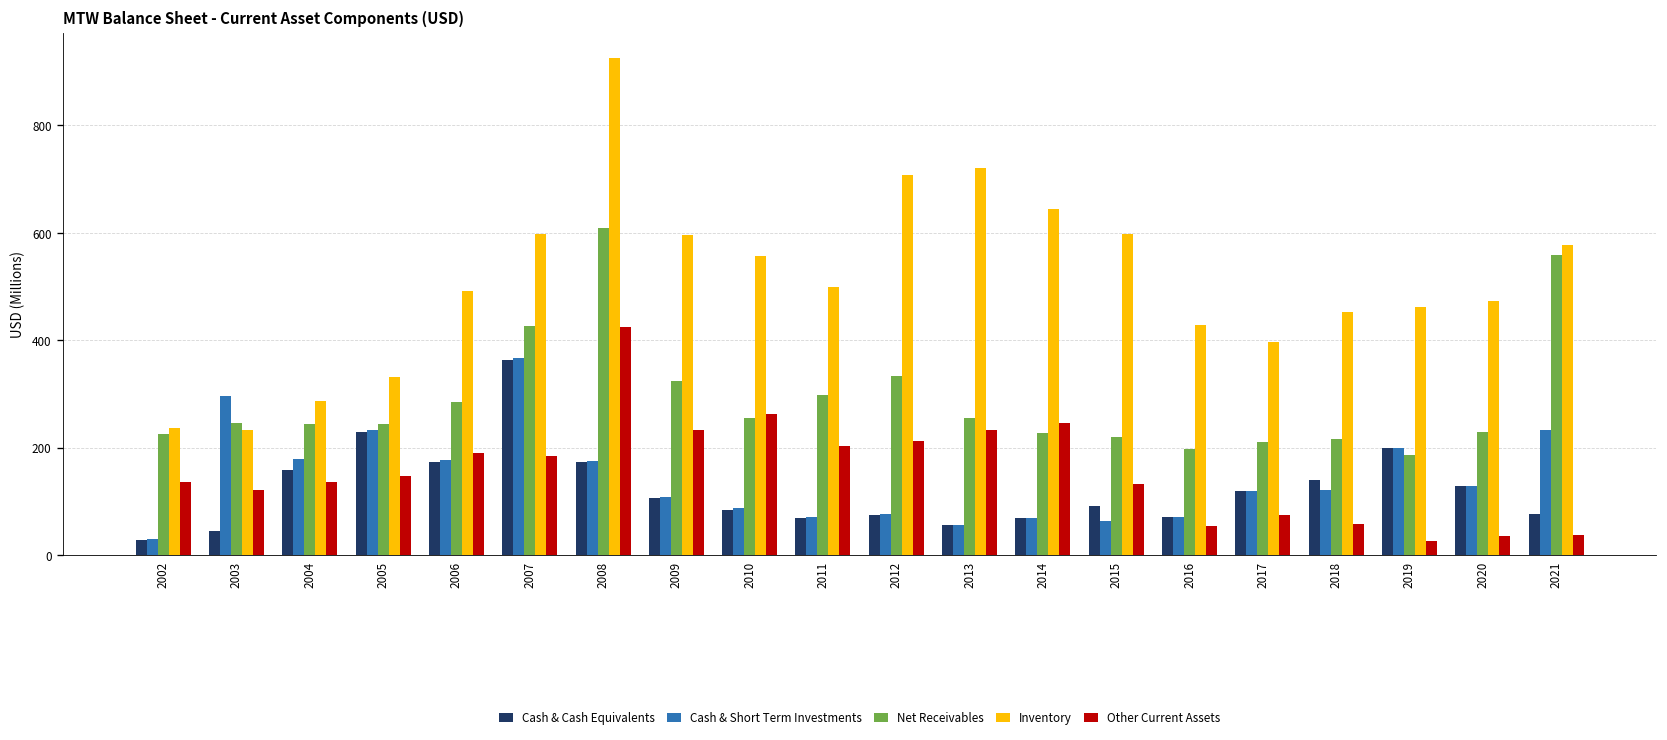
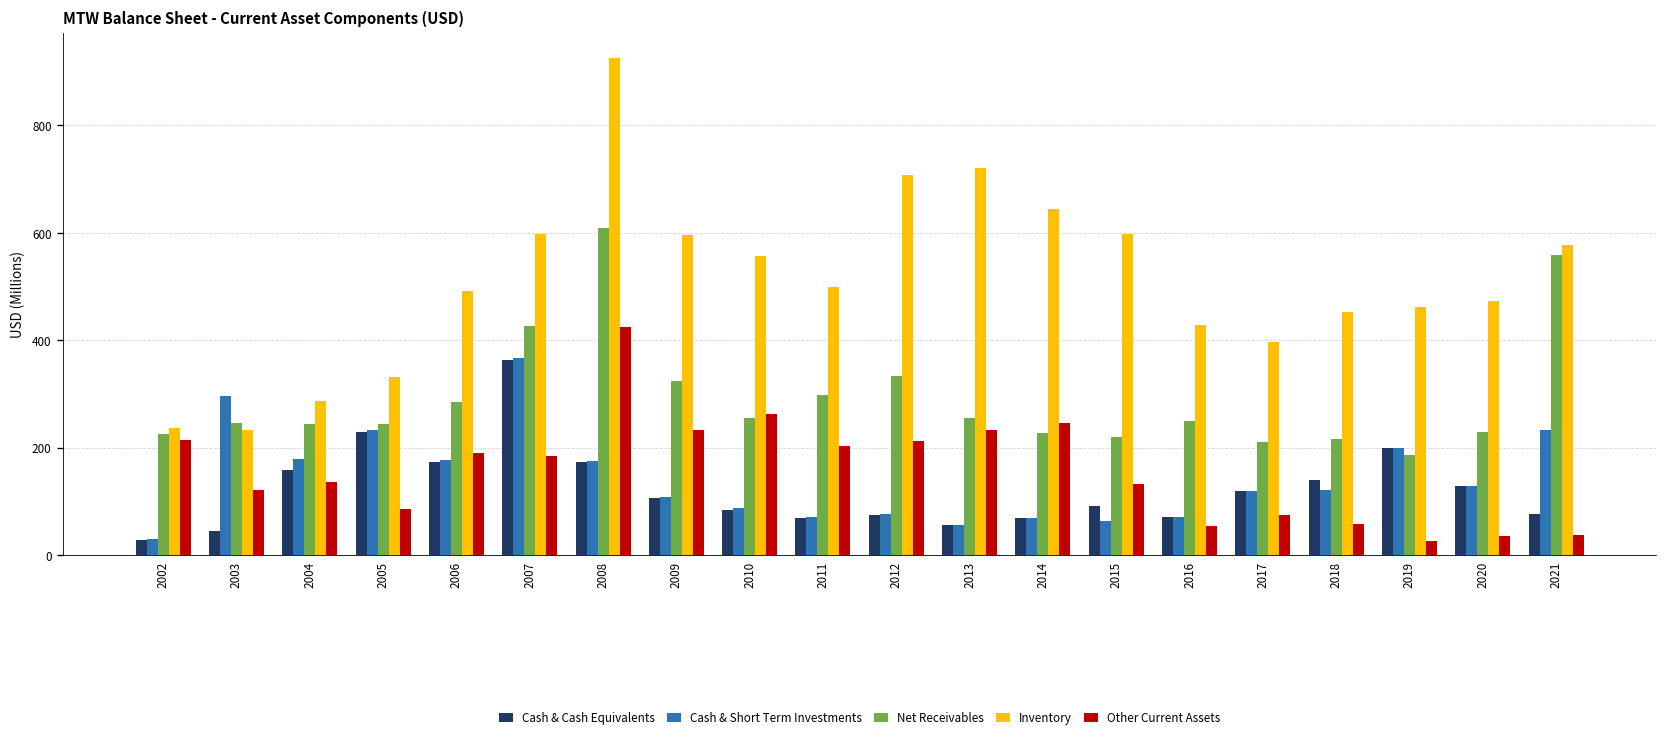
  {
    "Cash & Cash Equivalents": {
      "2002": 30,
      "2003": 40,
      "2004": 160,
      "2005": 230,
      "2006": 170,
      "2007": 360,
      "2008": 170,
      "2009": 110,
      "2010": 80,
      "2011": 70,
      "2012": 70,
      "2013": 50,
      "2014": 70,
      "2015": 90,
      "2016": 70,
      "2017": 120,
      "2018": 140,
      "2019": 200,
      "2020": 130,
      "2021": 80
    },
    "Cash & Short Term Investments": {
      "2002": 30,
      "2003": 300,
      "2004": 180,
      "2005": 230,
      "2006": 180,
      "2007": 370,
      "2008": 180,
      "2009": 110,
      "2010": 90,
      "2011": 70,
      "2012": 80,
      "2013": 50,
      "2014": 70,
      "2015": 60,
      "2016": 70,
      "2017": 120,
      "2018": 120,
      "2019": 200,
      "2020": 130,
      "2021": 230
    },
    "Net Receivables": {
      "2002": 230,
      "2003": 250,
      "2004": 240,
      "2005": 240,
      "2006": 290,
      "2007": 430,
      "2008": 610,
      "2009": 320,
      "2010": 260,
      "2011": 300,
      "2012": 330,
      "2013": 260,
      "2014": 230,
      "2015": 220,
-     "2016": 200,
+     "2016": 250,
      "2017": 210,
      "2018": 220,
      "2019": 190,
      "2020": 230,
      "2021": 560
    },
    "Inventory": {
      "2002": 240,
      "2003": 230,
      "2004": 290,
      "2005": 330,
      "2006": 490,
      "2007": 600,
      "2008": 930,
      "2009": 600,
      "2010": 560,
      "2011": 500,
      "2012": 710,
      "2013": 720,
      "2014": 640,
      "2015": 600,
      "2016": 430,
      "2017": 400,
      "2018": 450,
      "2019": 460,
      "2020": 470,
      "2021": 580
    },
    "Other Current Assets": {
-     "2002": 140,
+     "2002": 210,
      "2003": 120,
      "2004": 140,
-     "2005": 150,
+     "2005": 90,
      "2006": 190,
      "2007": 180,
      "2008": 430,
      "2009": 230,
      "2010": 260,
      "2011": 200,
      "2012": 210,
      "2013": 230,
      "2014": 250,
      "2015": 130,
      "2016": 50,
      "2017": 70,
      "2018": 60,
      "2019": 30,
      "2020": 40,
      "2021": 40
    }
  }
